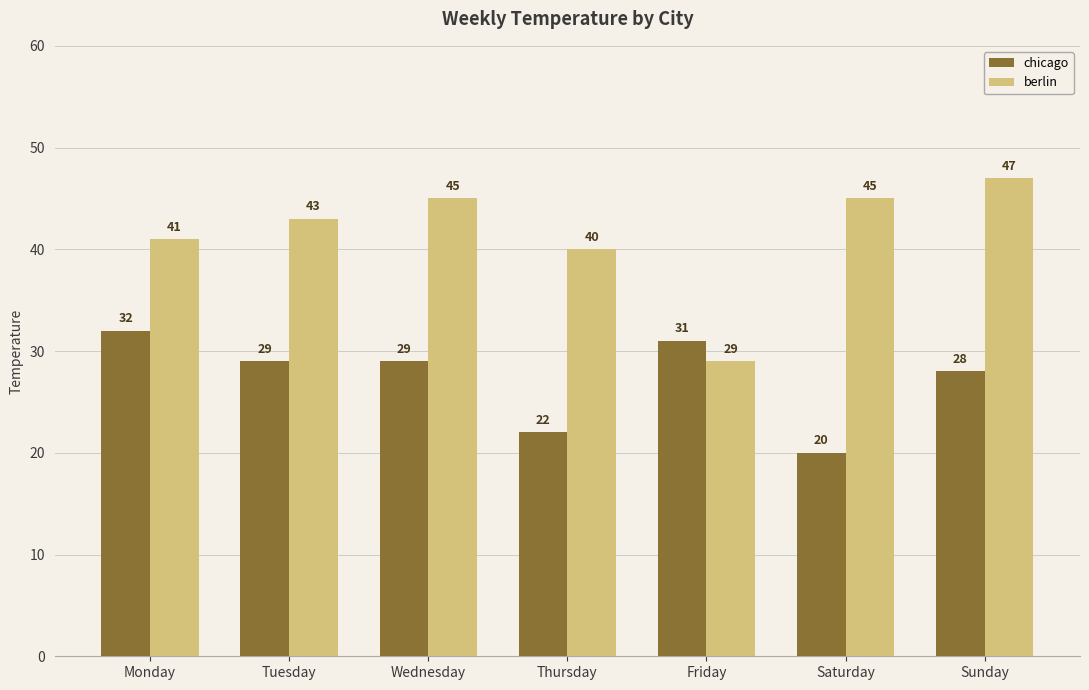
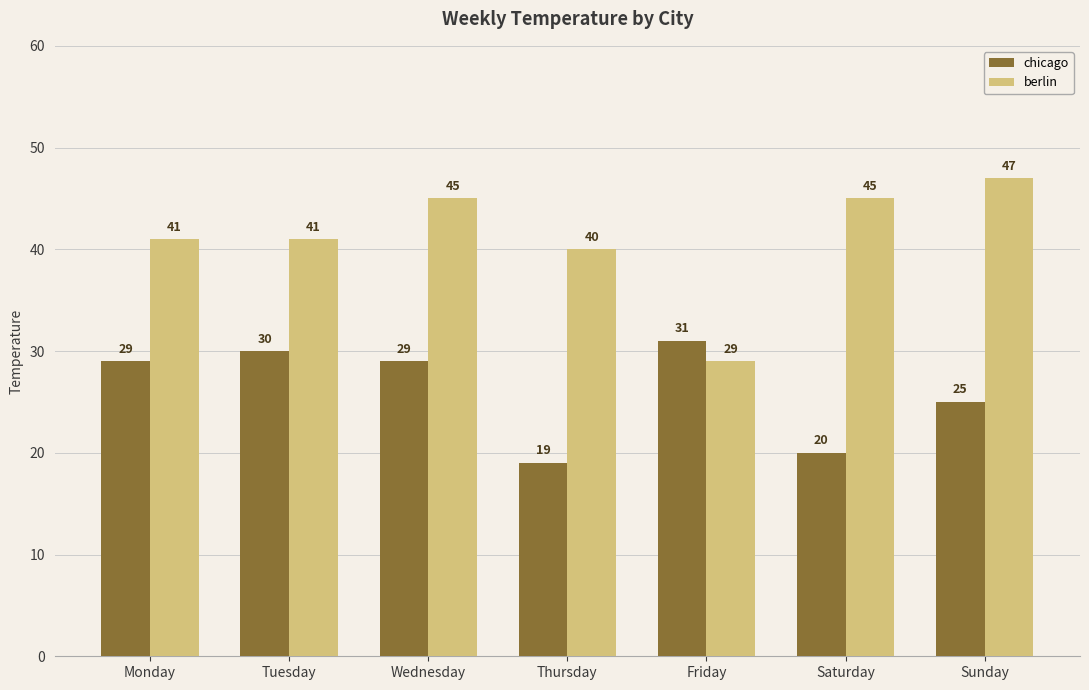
  {
    "chicago": {
-     "Monday": 32,
-     "Tuesday": 29,
+     "Monday": 29,
+     "Tuesday": 30,
      "Wednesday": 29,
-     "Thursday": 22,
+     "Thursday": 19,
      "Friday": 31,
      "Saturday": 20,
-     "Sunday": 28
+     "Sunday": 25
    },
    "berlin": {
      "Monday": 41,
-     "Tuesday": 43,
+     "Tuesday": 41,
      "Wednesday": 45,
      "Thursday": 40,
      "Friday": 29,
      "Saturday": 45,
      "Sunday": 47
    }
  }
